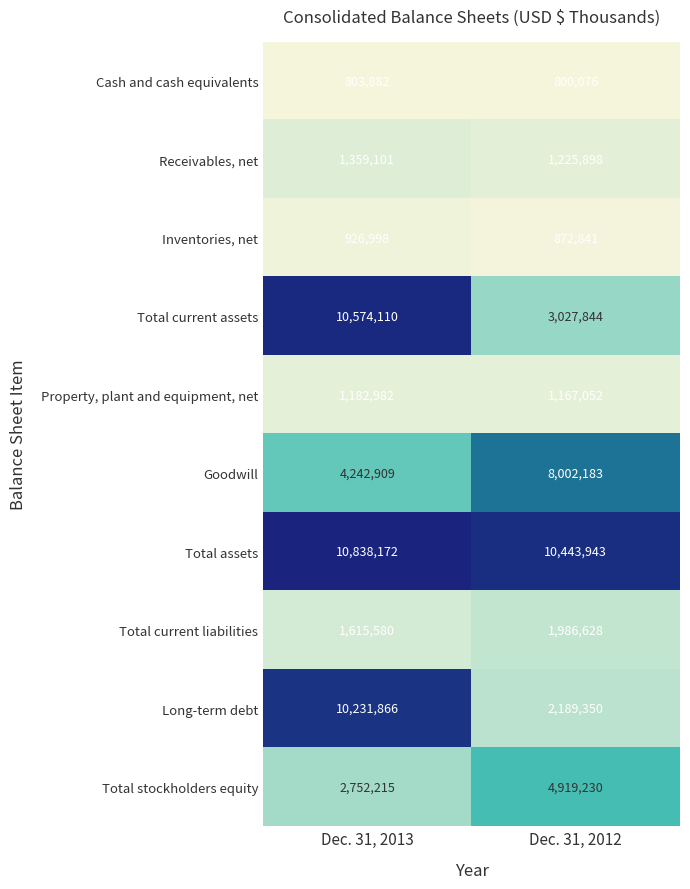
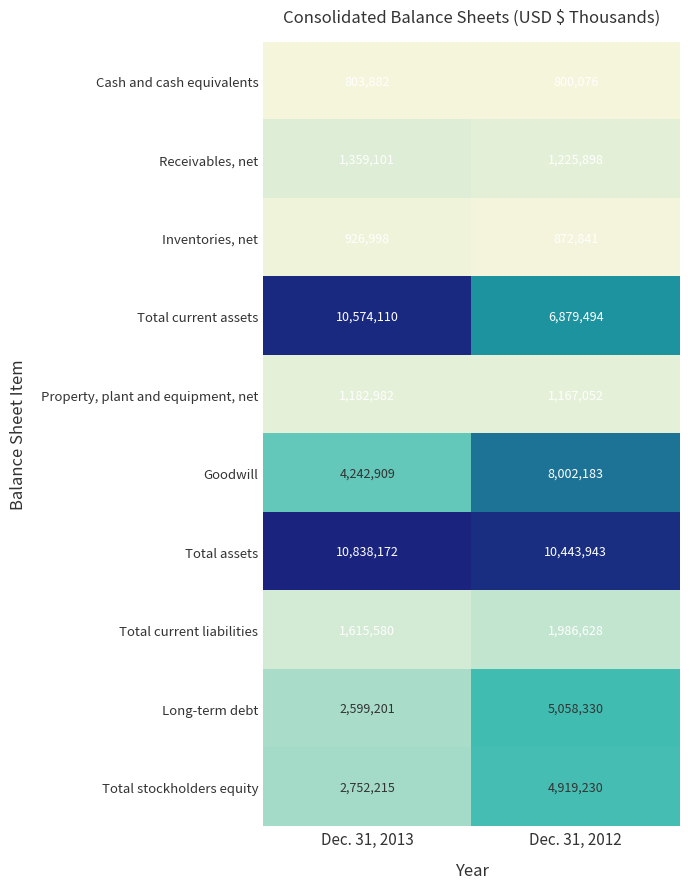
  {
    "Total current assets": {
      "Dec. 31, 2013": "10,574,110",
-     "Dec. 31, 2012": "3,027,844"
+     "Dec. 31, 2012": "6,879,494"
    },
    "Goodwill": {
      "Dec. 31, 2013": "4,242,909",
      "Dec. 31, 2012": "8,002,183"
    },
    "Total assets": {
      "Dec. 31, 2013": "10,838,172",
      "Dec. 31, 2012": "10,443,943"
    },
    "Total current liabilities": {
      "Dec. 31, 2012": "1,986,628"
    },
    "Long-term debt": {
-     "Dec. 31, 2013": "10,231,866",
-     "Dec. 31, 2012": "2,189,350"
+     "Dec. 31, 2013": "2,599,201",
+     "Dec. 31, 2012": "5,058,330"
    },
    "Total stockholders equity": {
      "Dec. 31, 2013": "2,752,215",
      "Dec. 31, 2012": "4,919,230"
    }
  }
